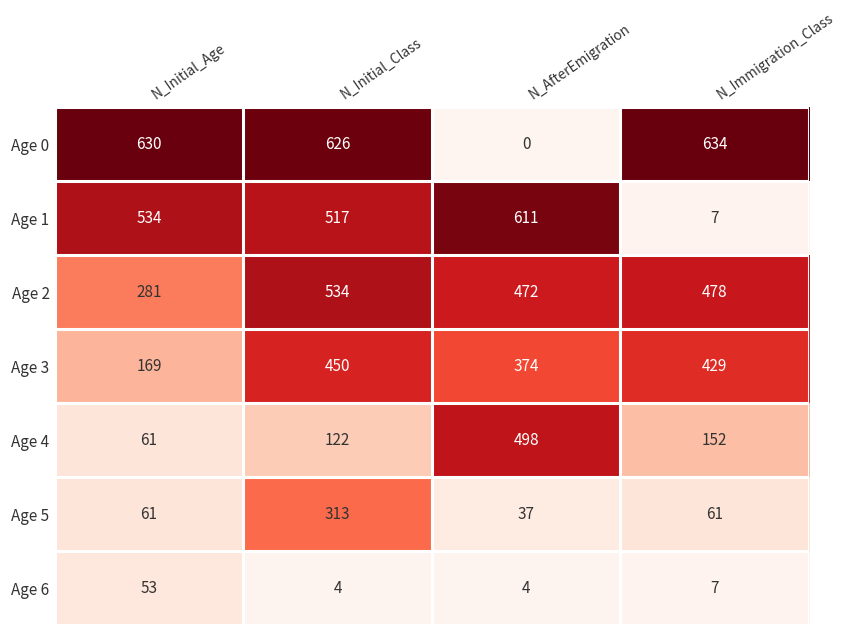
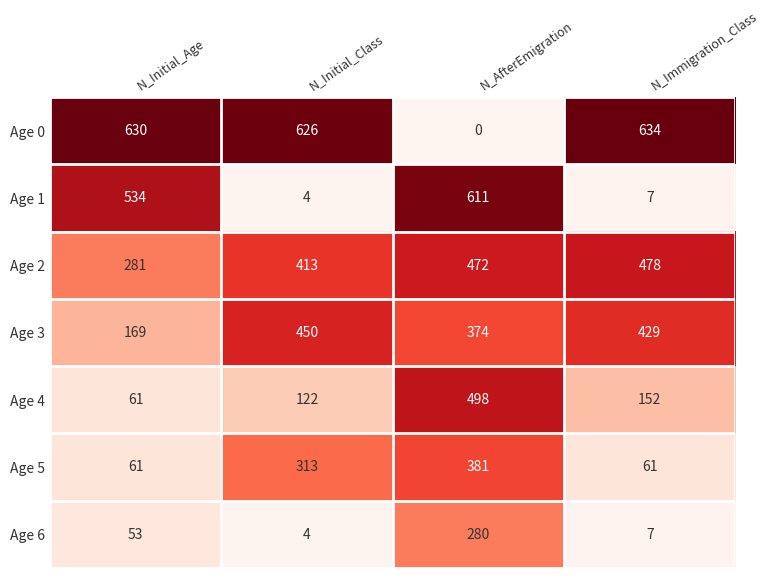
  {
    "Age 0": {
      "N_Initial_Age": 630,
      "N_Initial_Class": 626,
      "N_AfterEmigration": 0,
      "N_Immigration_Class": 634
    },
    "Age 1": {
      "N_Initial_Age": 534,
-     "N_Initial_Class": 517,
+     "N_Initial_Class": 4,
      "N_AfterEmigration": 611,
      "N_Immigration_Class": 7
    },
    "Age 2": {
      "N_Initial_Age": 281,
-     "N_Initial_Class": 534,
+     "N_Initial_Class": 413,
      "N_AfterEmigration": 472,
      "N_Immigration_Class": 478
    },
    "Age 3": {
      "N_Initial_Age": 169,
      "N_Initial_Class": 450,
      "N_AfterEmigration": 374,
      "N_Immigration_Class": 429
    },
    "Age 4": {
      "N_Initial_Age": 61,
      "N_Initial_Class": 122,
      "N_AfterEmigration": 498,
      "N_Immigration_Class": 152
    },
    "Age 5": {
      "N_Initial_Age": 61,
      "N_Initial_Class": 313,
-     "N_AfterEmigration": 37,
+     "N_AfterEmigration": 381,
      "N_Immigration_Class": 61
    },
    "Age 6": {
      "N_Initial_Age": 53,
      "N_Initial_Class": 4,
-     "N_AfterEmigration": 4,
+     "N_AfterEmigration": 280,
      "N_Immigration_Class": 7
    }
  }
